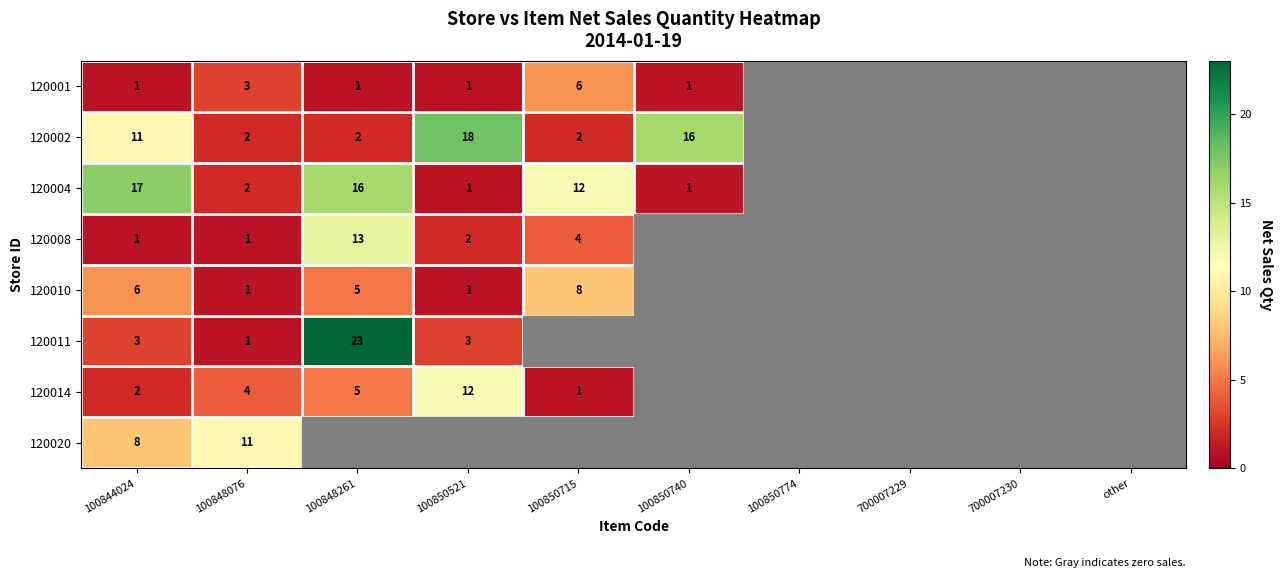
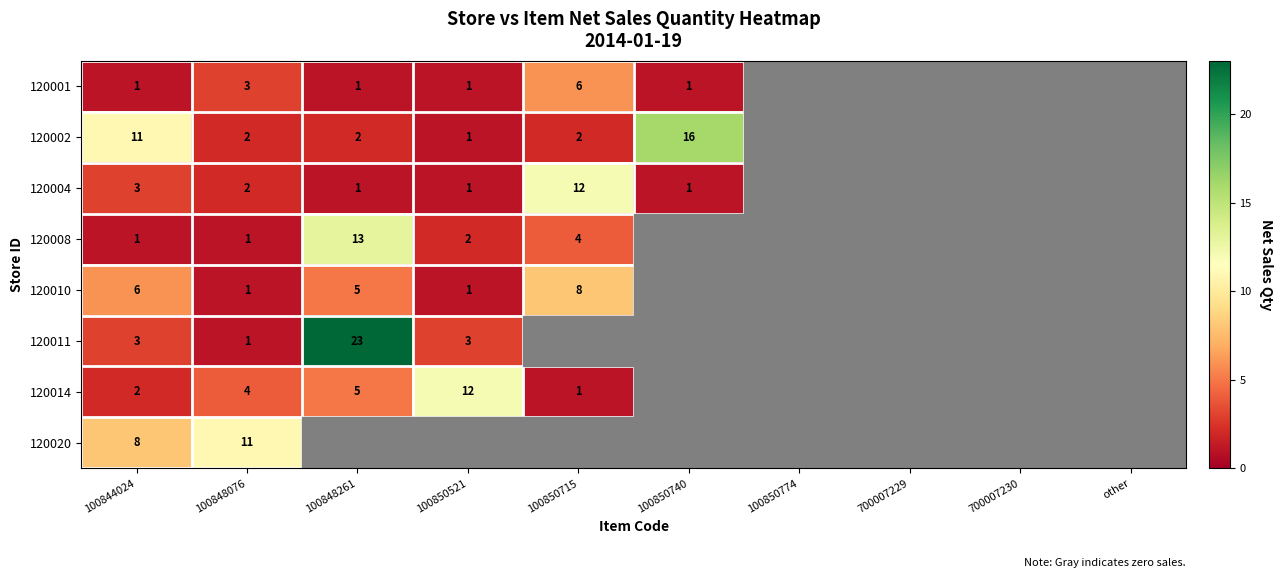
  {
    "120001": {
      "100844024": 1,
      "100848076": 3,
      "100848261": 1,
      "100850521": 1,
      "100850715": 6,
      "100850740": 1
    },
    "120002": {
      "100844024": 11,
      "100848076": 2,
      "100848261": 2,
-     "100850521": 18,
+     "100850521": 1,
      "100850715": 2,
      "100850740": 16
    },
    "120004": {
-     "100844024": 17,
+     "100844024": 3,
      "100848076": 2,
-     "100848261": 16,
+     "100848261": 1,
      "100850521": 1,
      "100850715": 12,
      "100850740": 1
    },
    "120008": {
      "100844024": 1,
      "100848076": 1,
      "100848261": 13,
      "100850521": 2,
      "100850715": 4
    },
    "120010": {
      "100844024": 6,
      "100848076": 1,
      "100848261": 5,
      "100850521": 1,
      "100850715": 8
    },
    "120011": {
      "100844024": 3,
      "100848076": 1,
      "100848261": 23,
      "100850521": 3
    },
    "120014": {
      "100844024": 2,
      "100848076": 4,
      "100848261": 5,
      "100850521": 12,
      "100850715": 1
    },
    "120020": {
      "100844024": 8,
      "100848076": 11
    }
  }
